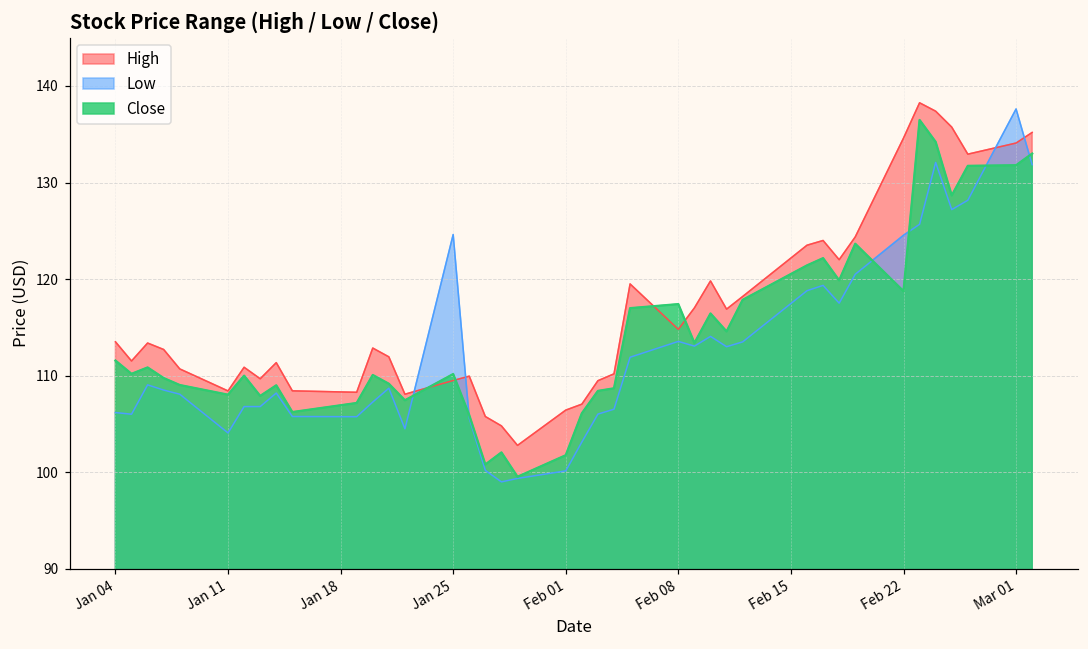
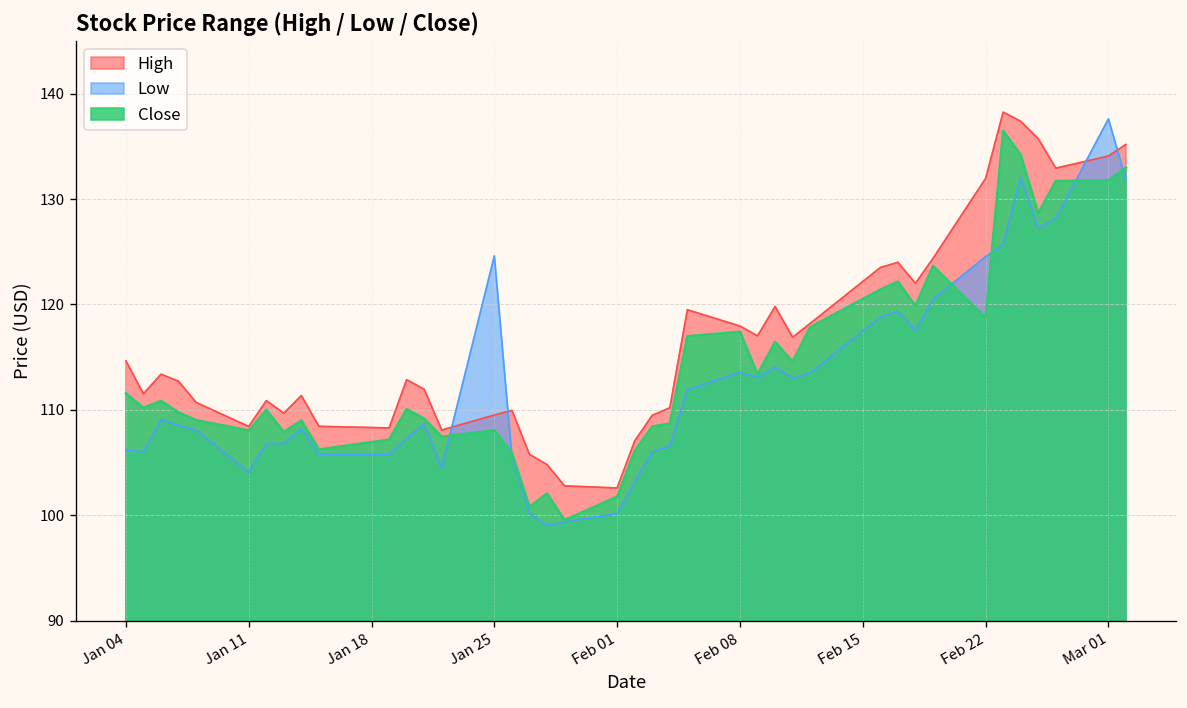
  {
    "High": {
-     "Jan 04": 114,
+     "Jan 04": 115,
      "Jan 11": 108,
      "Jan 25": 110,
-     "Feb 01": 106,
-     "Feb 08": 115,
-     "Feb 22": 135,
+     "Feb 01": 103,
+     "Feb 08": 118,
+     "Feb 22": 132,
      "Mar 01": 134
    },
    "Low": {
      "Jan 04": 106,
      "Jan 11": 104,
      "Jan 25": 125,
      "Feb 01": 100,
      "Feb 08": 114,
      "Feb 22": 125,
      "Mar 01": 138
    },
    "Close": {
      "Jan 04": 112,
      "Jan 11": 108,
-     "Jan 25": 110,
+     "Jan 25": 108,
      "Feb 01": 102,
      "Feb 08": 117,
      "Feb 22": 119,
      "Mar 01": 132
    }
  }
